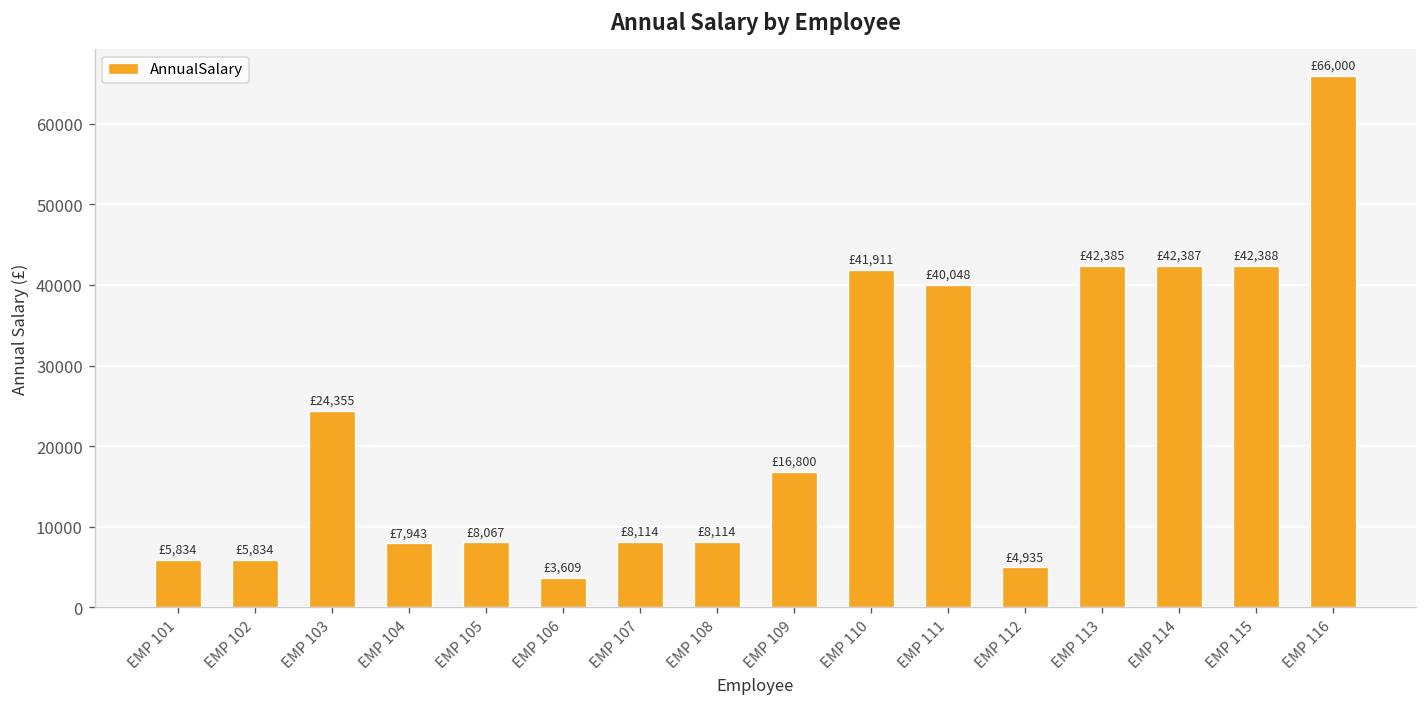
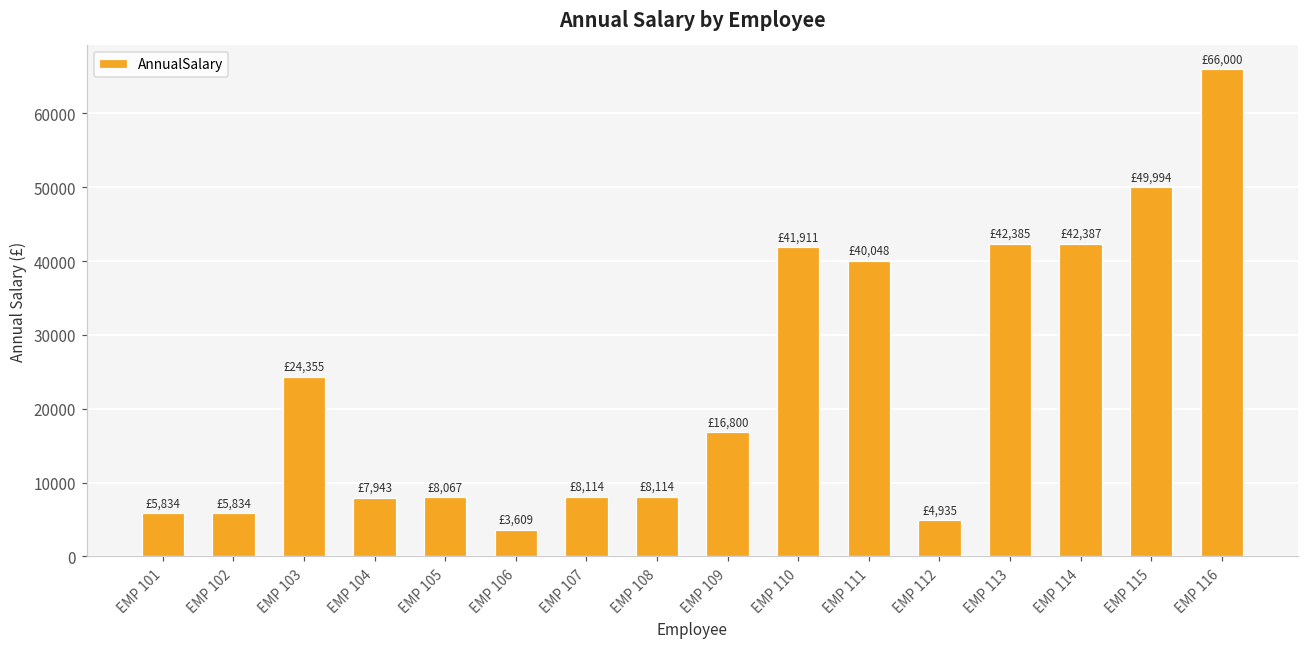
  {
    "EMP 101": "£5,834",
    "EMP 102": "£5,834",
    "EMP 103": "£24,355",
    "EMP 104": "£7,943",
    "EMP 105": "£8,067",
    "EMP 106": "£3,609",
    "EMP 107": "£8,114",
    "EMP 108": "£8,114",
    "EMP 109": "£16,800",
    "EMP 110": "£41,911",
    "EMP 111": "£40,048",
    "EMP 112": "£4,935",
    "EMP 113": "£42,385",
    "EMP 114": "£42,387",
-   "EMP 115": "£42,388",
+   "EMP 115": "£49,994",
    "EMP 116": "£66,000"
  }
